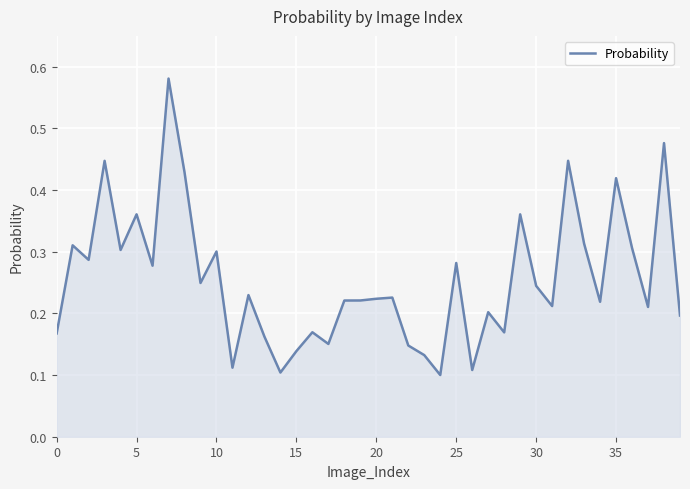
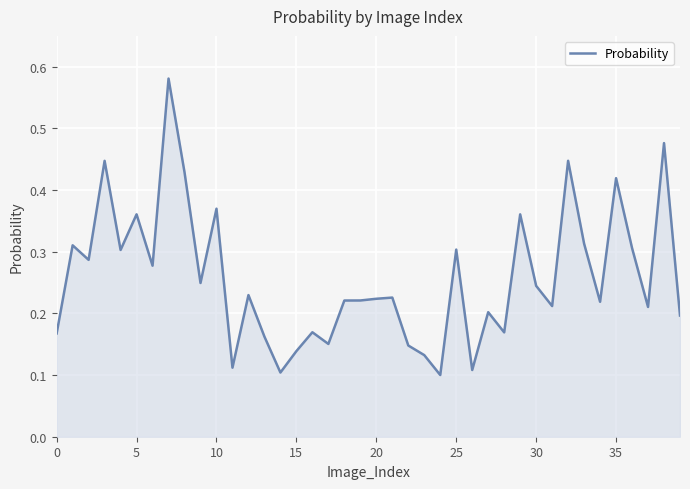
  {
    "0": 0.17,
    "5": 0.36,
-   "10": 0.30,
+   "10": 0.37,
    "15": 0.14,
    "20": 0.22,
-   "25": 0.28,
+   "25": 0.30,
    "30": 0.24,
    "35": 0.42
  }
